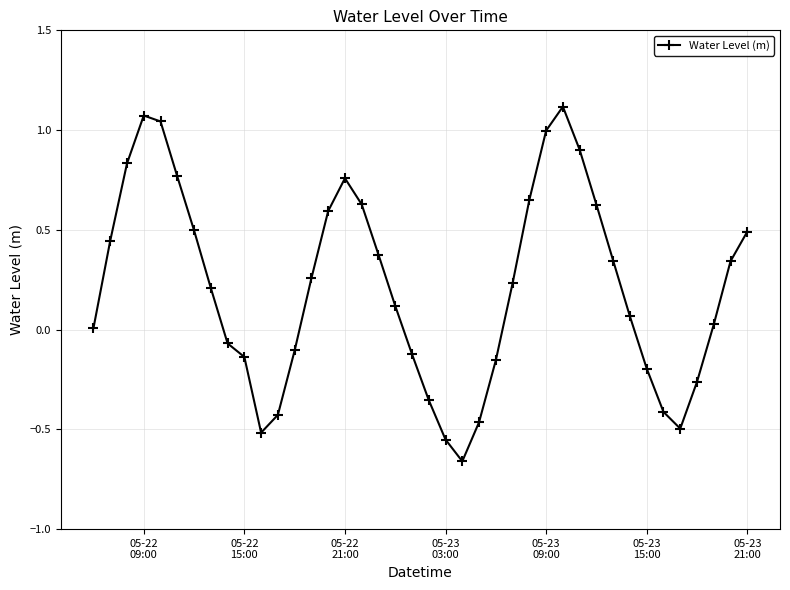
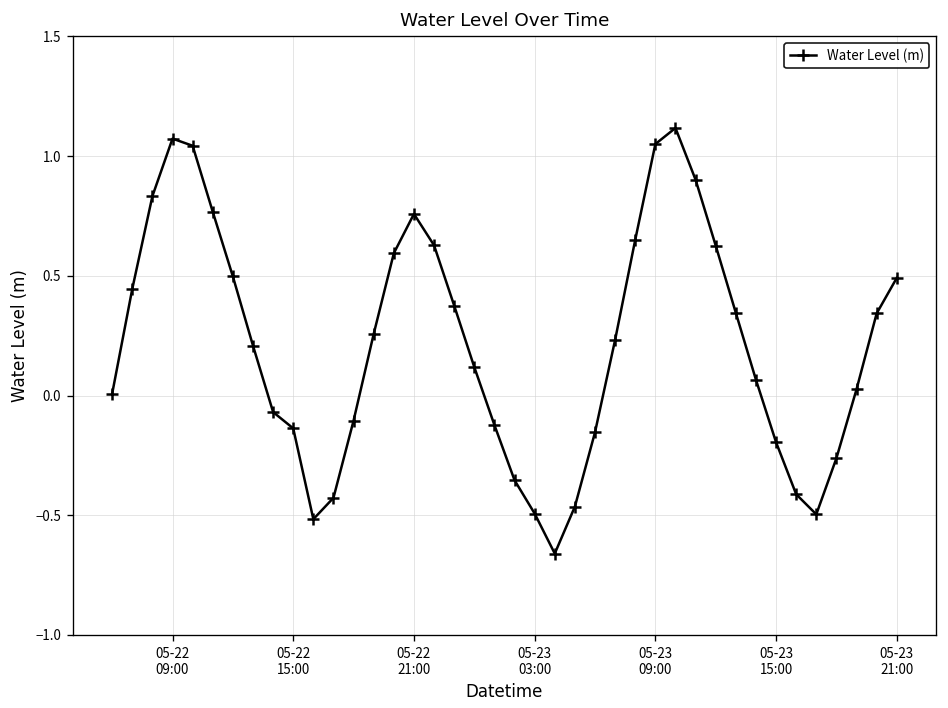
  {
    "05-22 09:00": 1.07,
    "05-22 15:00": -0.14,
    "05-22 21:00": 0.76,
-   "05-23 03:00": -0.55,
-   "05-23 09:00": 1.00,
+   "05-23 03:00": -0.49,
+   "05-23 09:00": 1.05,
    "05-23 15:00": -0.20,
    "05-23 21:00": 0.49
  }
